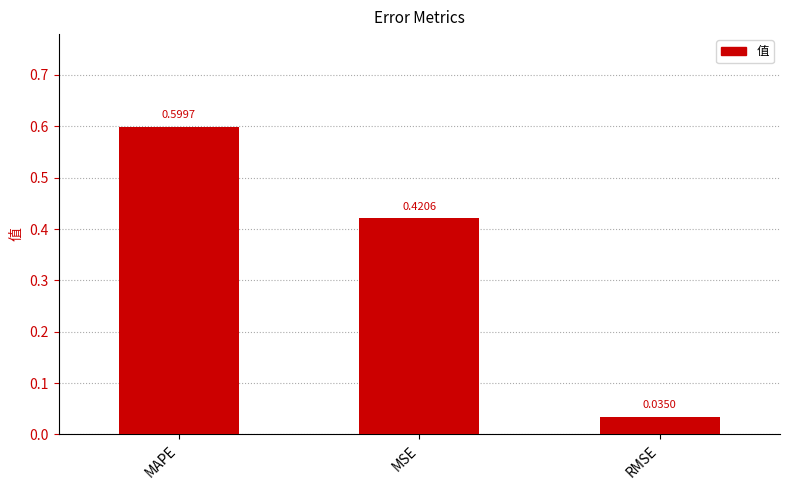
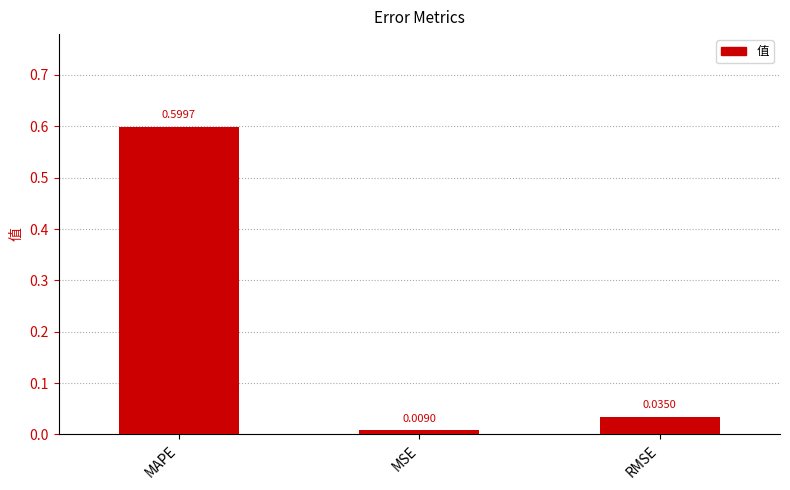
  {
    "MAPE": 0.5997,
-   "MSE": 0.4206,
+   "MSE": 0.0090,
    "RMSE": 0.0350
  }
